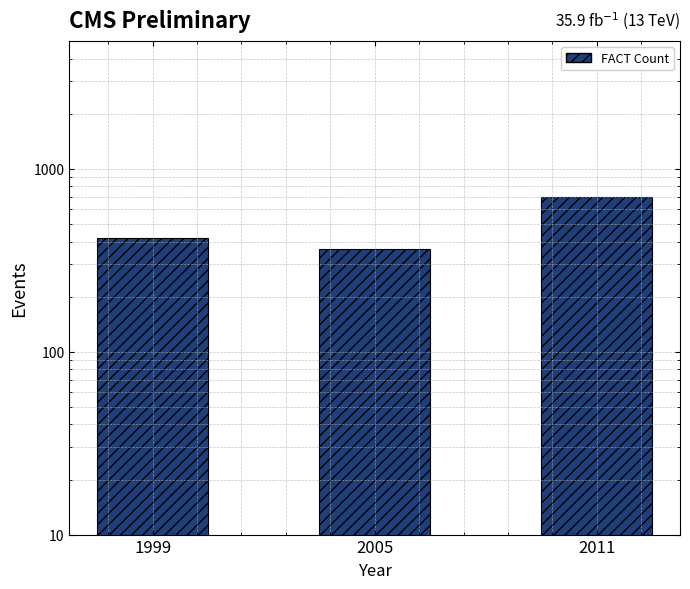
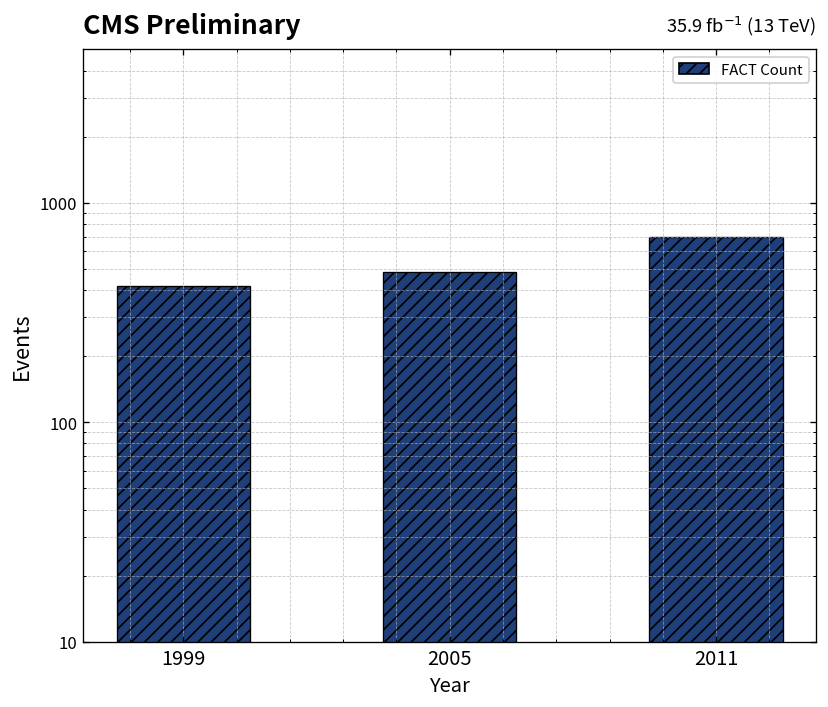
  {
    "1999": 420,
-   "2005": 360,
+   "2005": 480,
    "2011": 700
  }
